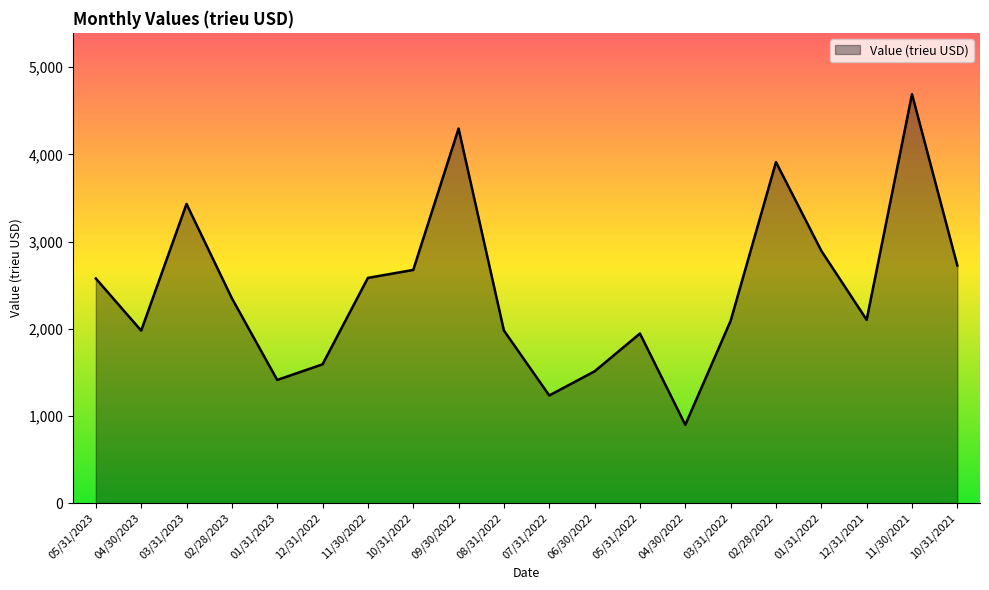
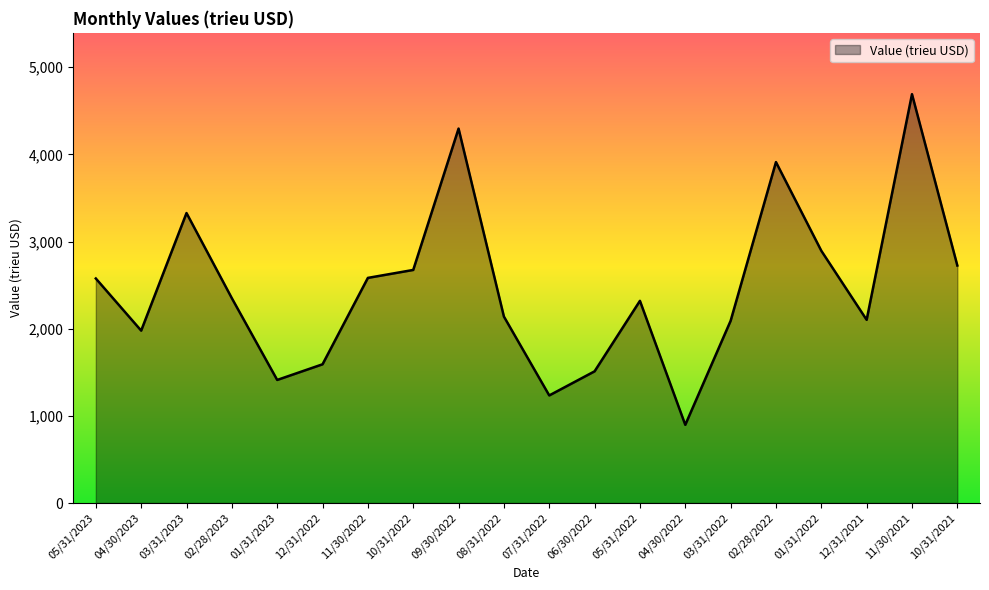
  {
    "05/31/2023": "2,600",
    "04/30/2023": "2,000",
-   "03/31/2023": "3,400",
+   "03/31/2023": "3,300",
    "02/28/2023": "2,300",
    "01/31/2023": "1,400",
    "12/31/2022": "1,600",
    "11/30/2022": "2,600",
    "10/31/2022": "2,700",
    "09/30/2022": "4,300",
-   "08/31/2022": "2,000",
+   "08/31/2022": "2,100",
    "07/31/2022": "1,200",
    "06/30/2022": "1,500",
-   "05/31/2022": "1,900",
+   "05/31/2022": "2,300",
    "04/30/2022": "900",
    "03/31/2022": "2,100",
    "02/28/2022": "3,900",
    "01/31/2022": "2,900",
    "12/31/2021": "2,100",
    "11/30/2021": "4,700",
    "10/31/2021": "2,700"
  }
